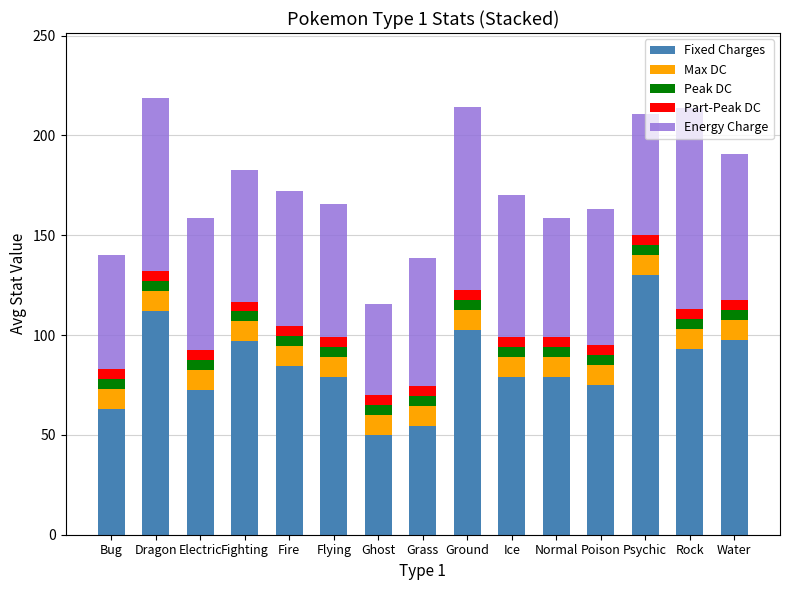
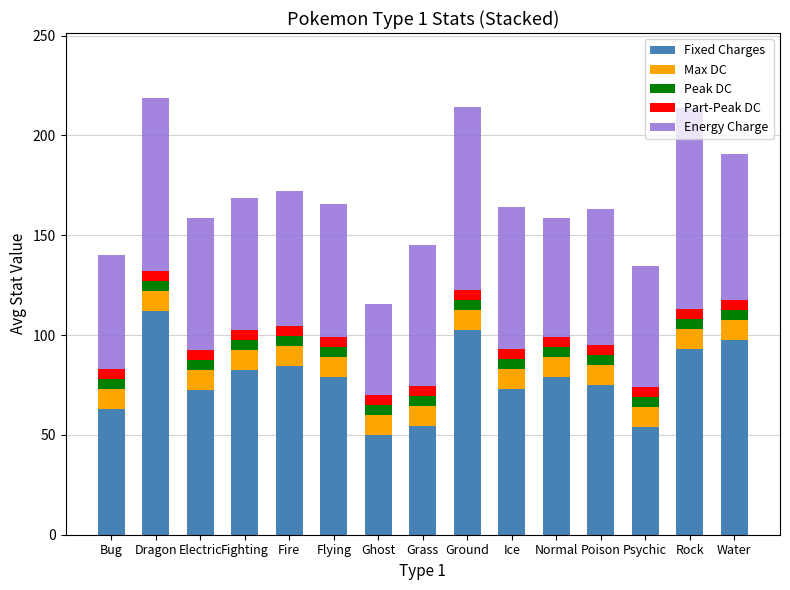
  {
    "Fixed Charges": {
      "Bug": 63,
      "Dragon": 112,
      "Electric": 73,
-     "Fighting": 97,
+     "Fighting": 83,
      "Fire": 85,
      "Flying": 79,
      "Ghost": 50,
      "Grass": 55,
      "Ground": 103,
-     "Ice": 79,
+     "Ice": 73,
      "Normal": 79,
      "Poison": 75,
-     "Psychic": 130,
+     "Psychic": 54,
      "Rock": 93,
      "Water": 98
    },
    "Max DC": {
      "Bug": 10,
      "Dragon": 10,
      "Electric": 10,
      "Fighting": 10,
      "Fire": 10,
      "Flying": 10,
      "Ghost": 10,
      "Grass": 10,
      "Ground": 10,
      "Ice": 10,
      "Normal": 10,
      "Poison": 10,
      "Psychic": 10,
      "Rock": 10,
      "Water": 10
    },
    "Peak DC": {
      "Bug": 5,
      "Dragon": 5,
      "Electric": 5,
      "Fighting": 5,
      "Fire": 5,
      "Flying": 5,
      "Ghost": 5,
      "Grass": 5,
      "Ground": 5,
      "Ice": 5,
      "Normal": 5,
      "Poison": 5,
      "Psychic": 5,
      "Rock": 5,
      "Water": 5
    },
    "Part-Peak DC": {
      "Bug": 5,
      "Dragon": 5,
      "Electric": 5,
      "Fighting": 5,
      "Fire": 5,
      "Flying": 5,
      "Ghost": 5,
      "Grass": 5,
      "Ground": 5,
      "Ice": 5,
      "Normal": 5,
      "Poison": 5,
      "Psychic": 5,
      "Rock": 5,
      "Water": 5
    },
    "Energy Charge": {
      "Bug": 57,
      "Dragon": 86,
      "Electric": 66,
      "Fighting": 66,
      "Fire": 68,
      "Flying": 67,
      "Ghost": 45,
-     "Grass": 64,
+     "Grass": 70,
      "Ground": 92,
      "Ice": 71,
      "Normal": 59,
      "Poison": 68,
      "Water": 73
    }
  }
